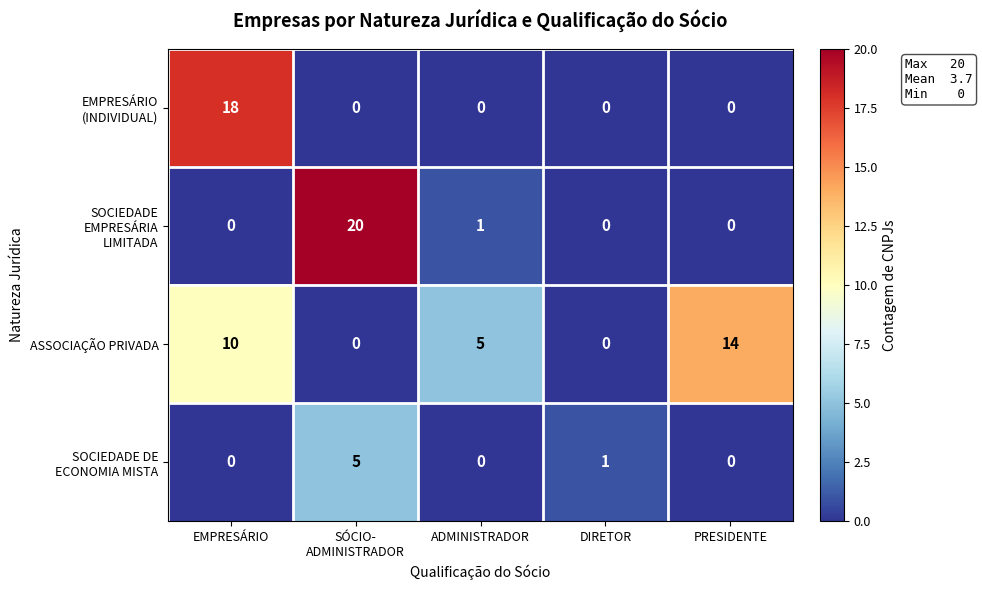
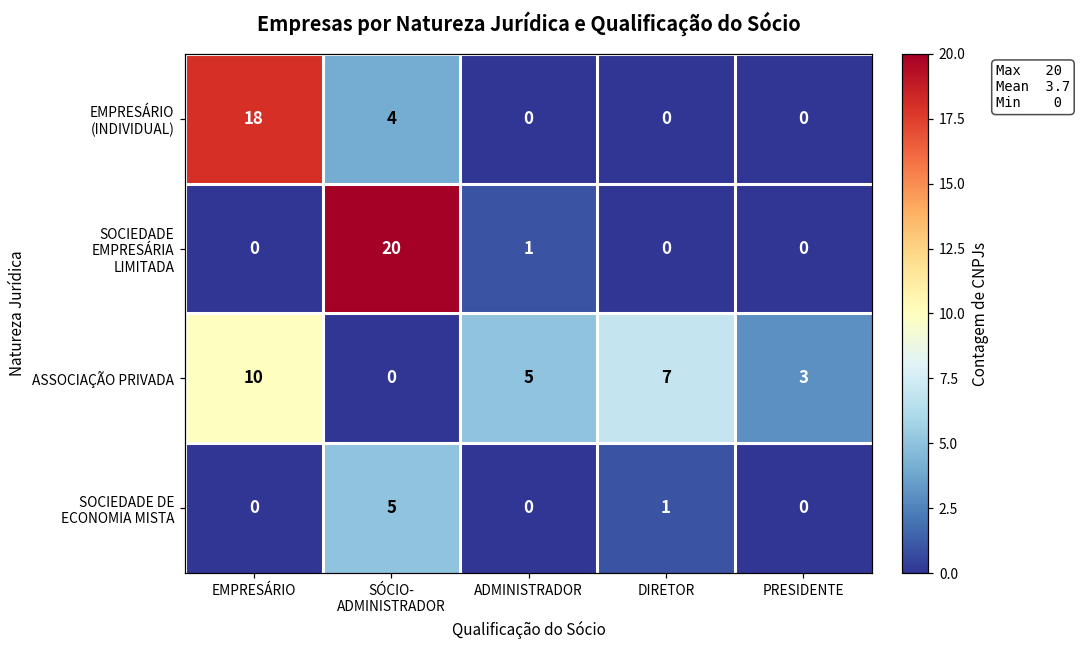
  {
    "EMPRESÁRIO (INDIVIDUAL)": {
      "EMPRESÁRIO": 18,
-     "SÓCIO- ADMINISTRADOR": 0,
+     "SÓCIO- ADMINISTRADOR": 4,
      "ADMINISTRADOR": 0,
      "DIRETOR": 0,
      "PRESIDENTE": 0
    },
    "SOCIEDADE EMPRESÁRIA LIMITADA": {
      "EMPRESÁRIO": 0,
      "SÓCIO- ADMINISTRADOR": 20,
      "ADMINISTRADOR": 1,
      "DIRETOR": 0,
      "PRESIDENTE": 0
    },
    "ASSOCIAÇÃO PRIVADA": {
      "EMPRESÁRIO": 10,
      "SÓCIO- ADMINISTRADOR": 0,
      "ADMINISTRADOR": 5,
-     "DIRETOR": 0,
-     "PRESIDENTE": 14
+     "DIRETOR": 7,
+     "PRESIDENTE": 3
    },
    "SOCIEDADE DE ECONOMIA MISTA": {
      "EMPRESÁRIO": 0,
      "SÓCIO- ADMINISTRADOR": 5,
      "ADMINISTRADOR": 0,
      "DIRETOR": 1,
      "PRESIDENTE": 0
    }
  }
